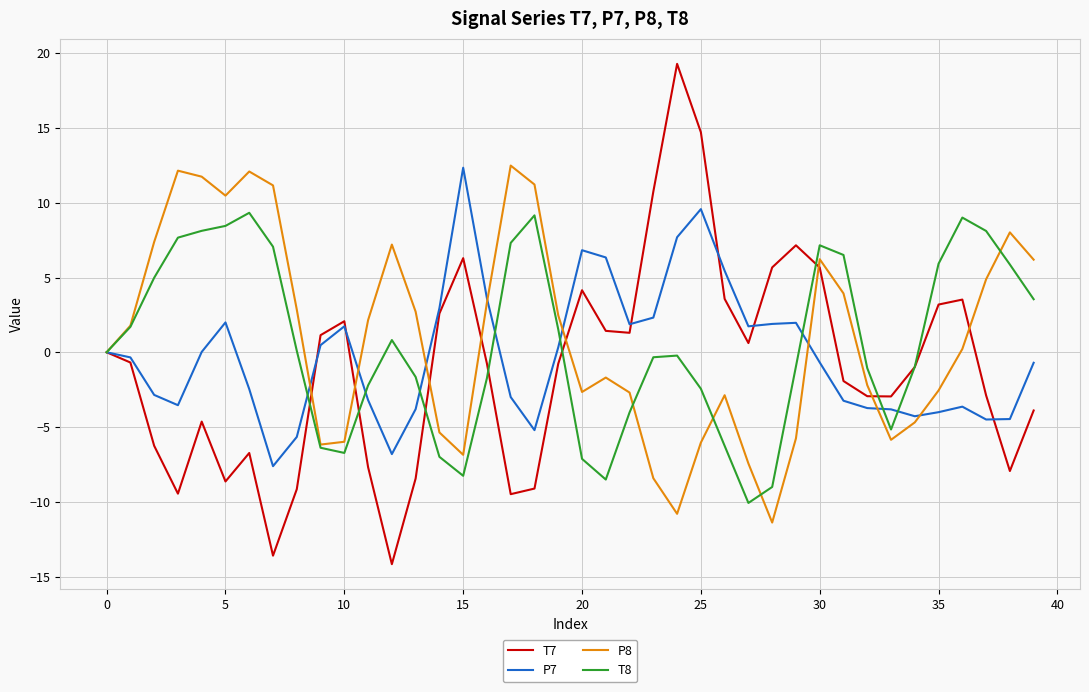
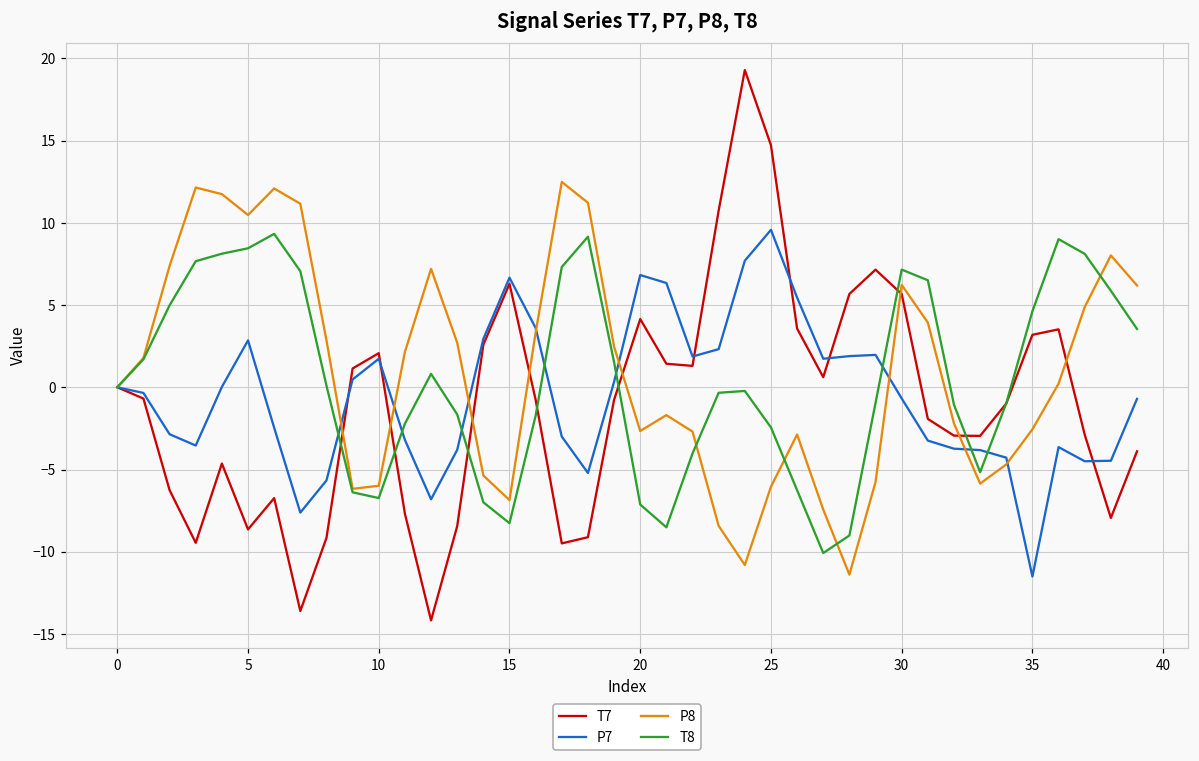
  {
    "T7": {
      "5": -8.6,
      "10": 2.1,
      "15": 6.3,
      "20": 4.1,
      "25": 14.7,
      "30": 5.7,
      "35": 3.2
    },
    "P7": {
-     "5": 2.0,
+     "5": 2.9,
      "10": 1.7,
-     "15": 12.3,
+     "15": 6.7,
      "20": 6.8,
      "25": 9.6,
      "30": -0.7,
-     "35": -4.0
+     "35": -11.5
    },
    "P8": {
      "5": 10.5,
      "10": -6.0,
      "15": -6.9,
      "20": -2.7,
      "25": -6.0,
      "30": 6.2,
      "35": -2.6
    },
    "T8": {
      "5": 8.5,
      "10": -6.7,
      "15": -8.3,
      "20": -7.1,
      "25": -2.4,
      "30": 7.2,
-     "35": 5.9
+     "35": 4.6
    }
  }
